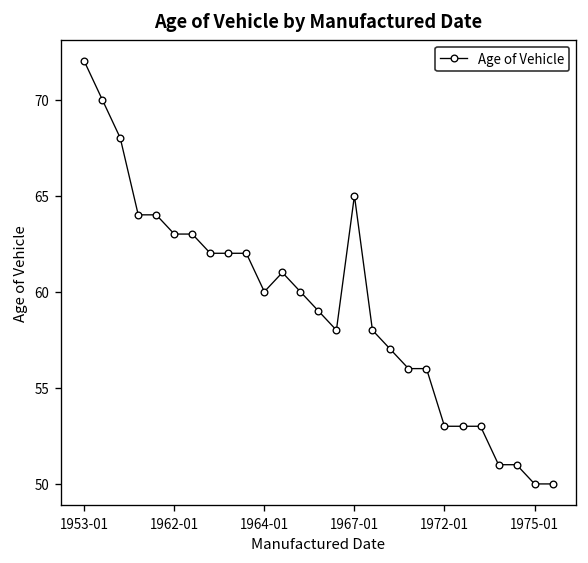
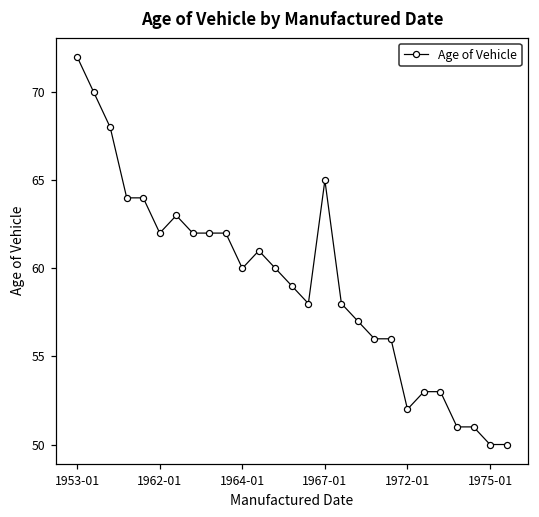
  {
    "1953-01": 72,
-   "1962-01": 63,
+   "1962-01": 62,
    "1964-01": 60,
    "1967-01": 65,
-   "1972-01": 53,
+   "1972-01": 52,
    "1975-01": 50
  }
